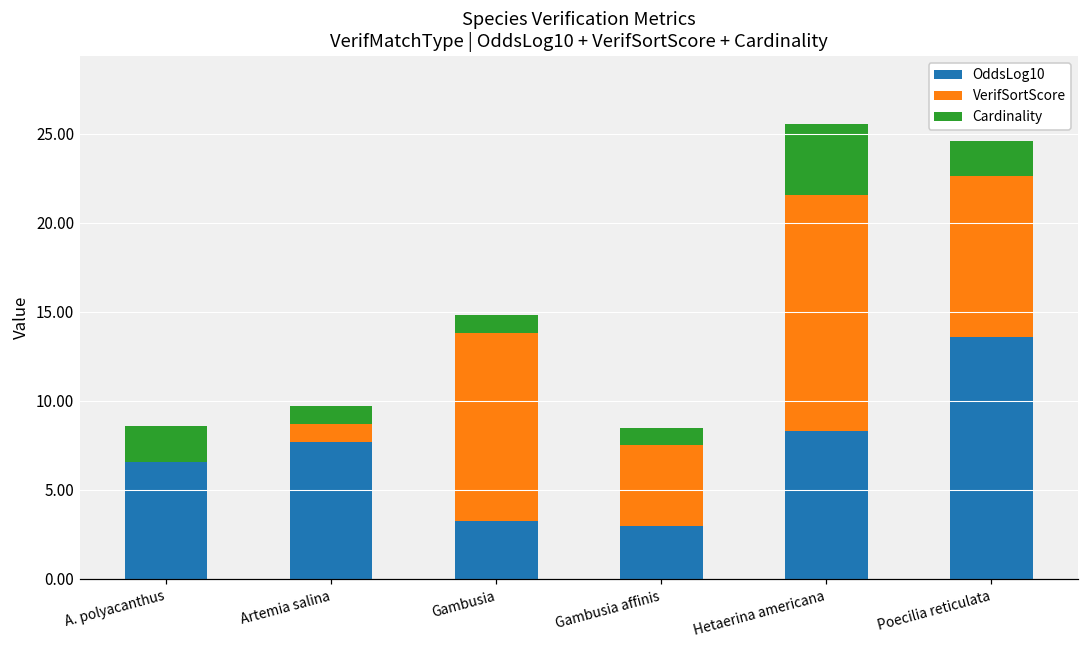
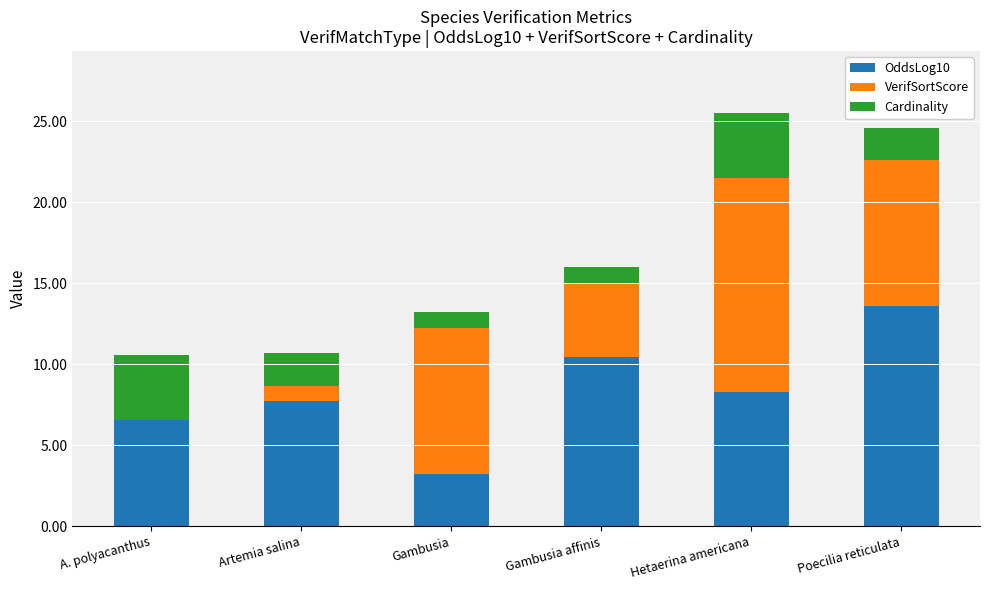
  {
    "OddsLog10": {
      "A. polyacanthus": 6.6,
      "Artemia salina": 7.7,
      "Gambusia": 3.2,
-     "Gambusia affinis": 3.0,
+     "Gambusia affinis": 10.5,
      "Hetaerina americana": 8.3,
      "Poecilia reticulata": 13.6
    },
    "VerifSortScore": {
      "A. polyacanthus": 0.0,
      "Artemia salina": 1.0,
-     "Gambusia": 10.6,
+     "Gambusia": 9.0,
      "Gambusia affinis": 4.5,
      "Hetaerina americana": 13.2,
      "Poecilia reticulata": 9.0
    },
    "Cardinality": {
-     "A. polyacanthus": 2,
-     "Artemia salina": 1,
+     "A. polyacanthus": 4,
+     "Artemia salina": 2,
      "Gambusia": 1,
      "Gambusia affinis": 1,
      "Hetaerina americana": 4,
      "Poecilia reticulata": 2
    }
  }
